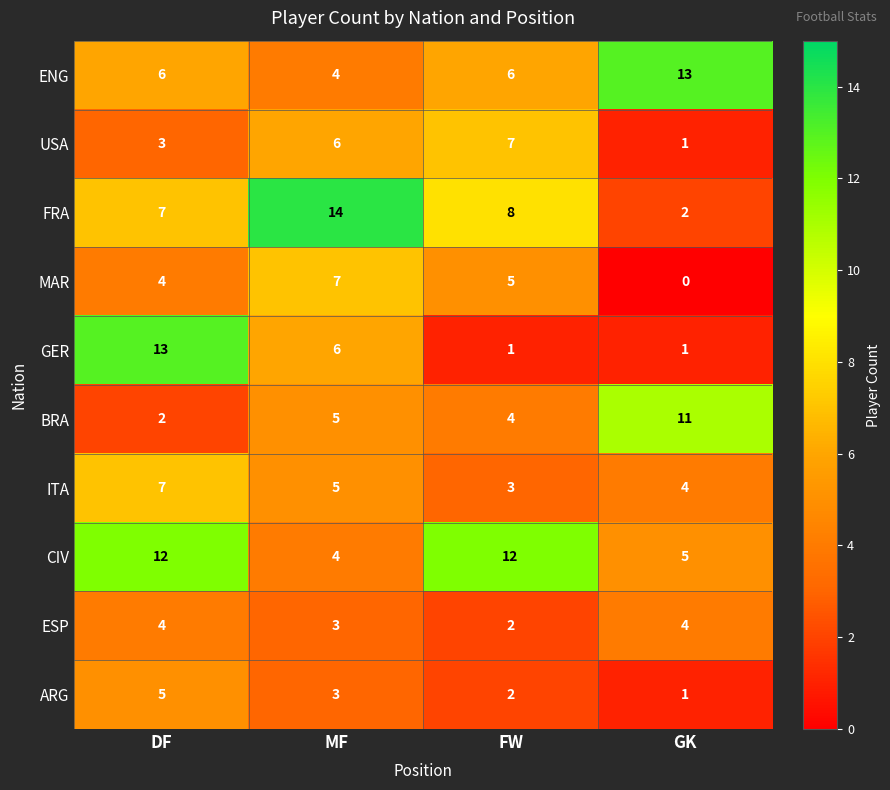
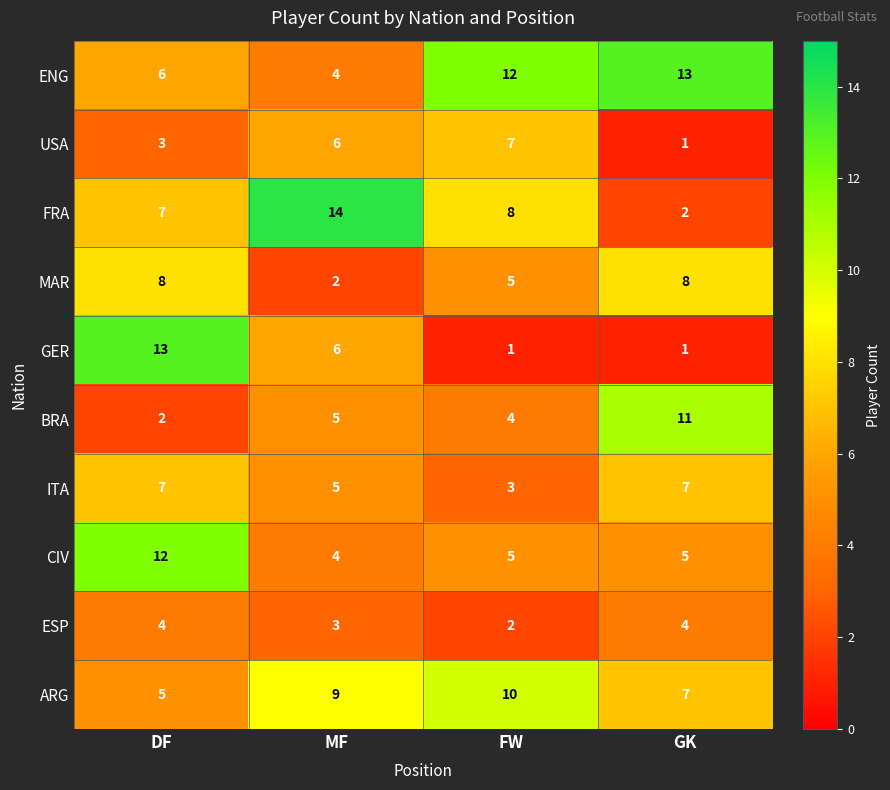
  {
    "ENG": {
      "DF": 6,
      "MF": 4,
-     "FW": 6,
+     "FW": 12,
      "GK": 13
    },
    "USA": {
      "DF": 3,
      "MF": 6,
      "FW": 7,
      "GK": 1
    },
    "FRA": {
      "DF": 7,
      "MF": 14,
      "FW": 8,
      "GK": 2
    },
    "MAR": {
-     "DF": 4,
-     "MF": 7,
+     "DF": 8,
+     "MF": 2,
      "FW": 5,
-     "GK": 0
+     "GK": 8
    },
    "GER": {
      "DF": 13,
      "MF": 6,
      "FW": 1,
      "GK": 1
    },
    "BRA": {
      "DF": 2,
      "MF": 5,
      "FW": 4,
      "GK": 11
    },
    "ITA": {
      "DF": 7,
      "MF": 5,
      "FW": 3,
-     "GK": 4
+     "GK": 7
    },
    "CIV": {
      "DF": 12,
      "MF": 4,
-     "FW": 12,
+     "FW": 5,
      "GK": 5
    },
    "ESP": {
      "DF": 4,
      "MF": 3,
      "FW": 2,
      "GK": 4
    },
    "ARG": {
      "DF": 5,
-     "MF": 3,
-     "FW": 2,
-     "GK": 1
+     "MF": 9,
+     "FW": 10,
+     "GK": 7
    }
  }
